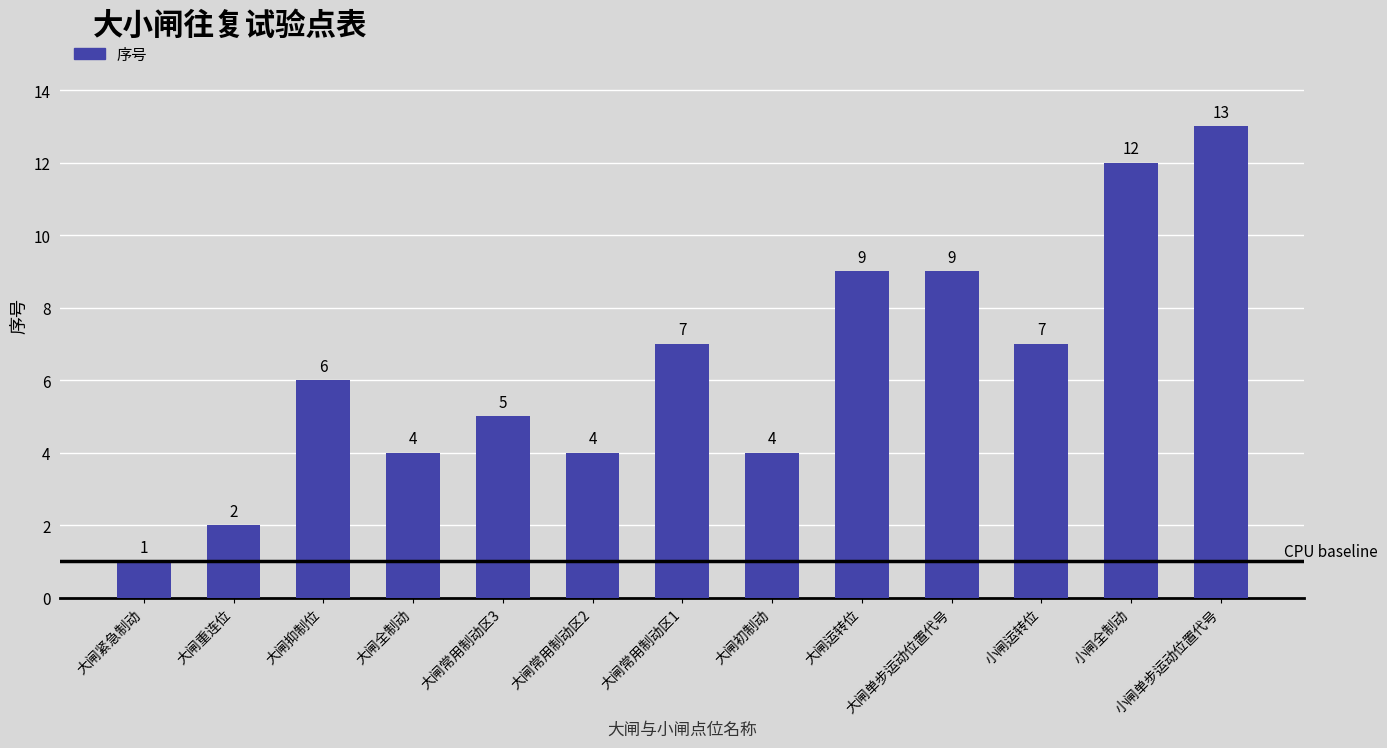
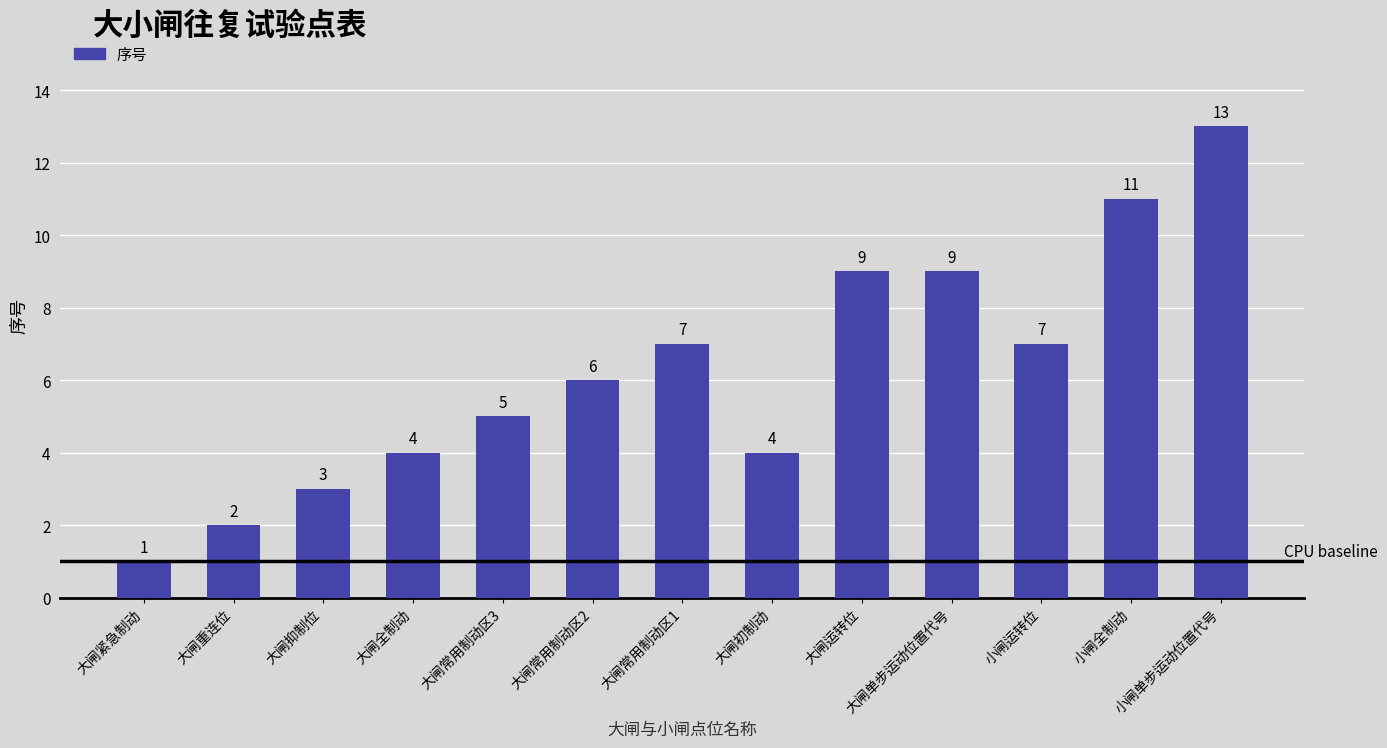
  {
    "大闸紧急制动": 1,
    "大闸重连位": 2,
-   "大闸抑制位": 6,
+   "大闸抑制位": 3,
    "大闸全制动": 4,
    "大闸常用制动区3": 5,
-   "大闸常用制动区2": 4,
+   "大闸常用制动区2": 6,
    "大闸常用制动区1": 7,
    "大闸初制动": 4,
    "大闸运转位": 9,
    "大闸单步运动位置代号": 9,
    "小闸运转位": 7,
-   "小闸全制动": 12,
+   "小闸全制动": 11,
    "小闸单步运动位置代号": 13
  }
